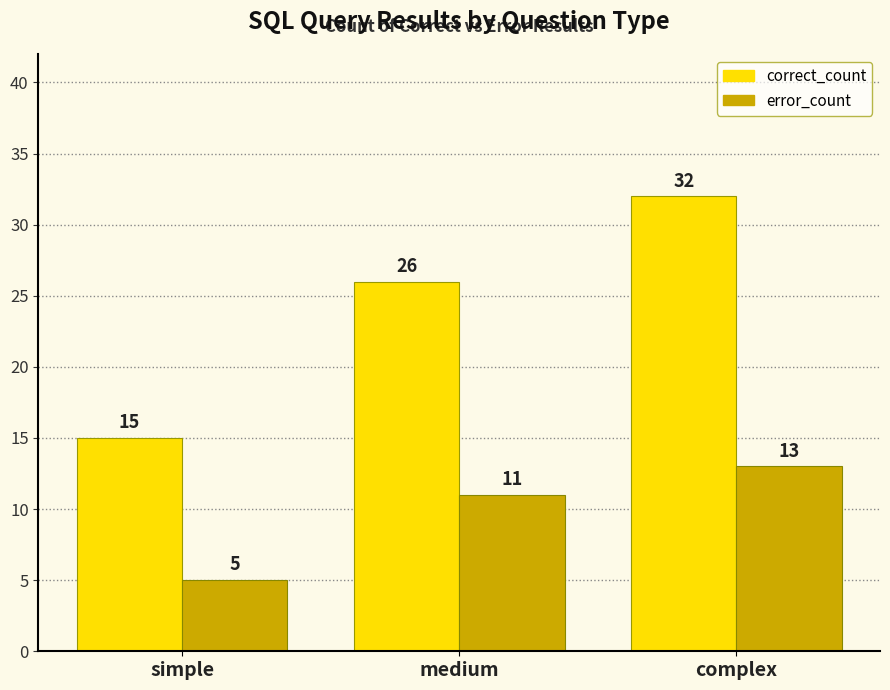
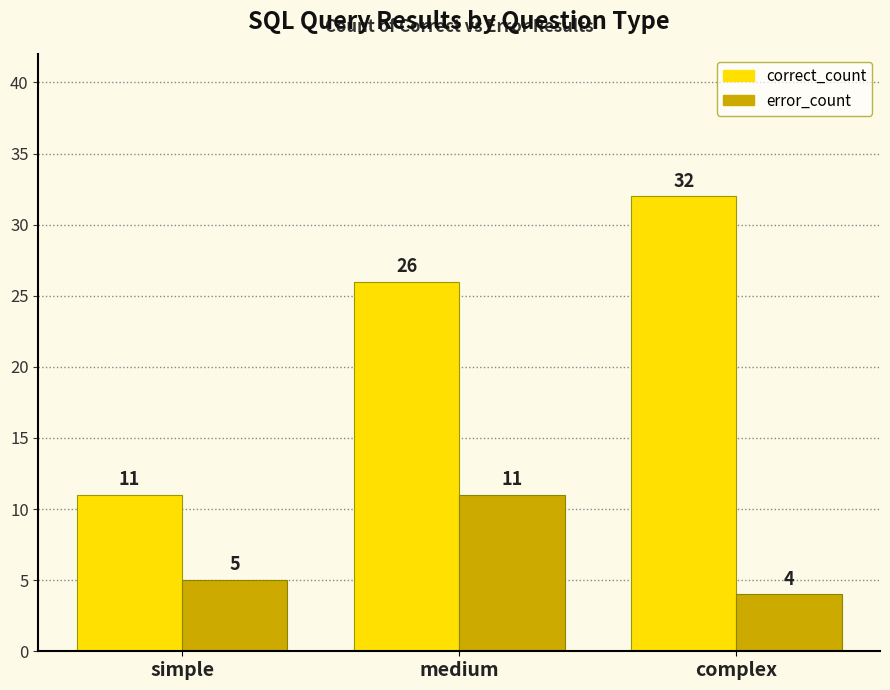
  {
    "correct_count": {
-     "simple": 15,
+     "simple": 11,
      "medium": 26,
      "complex": 32
    },
    "error_count": {
      "simple": 5,
      "medium": 11,
-     "complex": 13
+     "complex": 4
    }
  }
